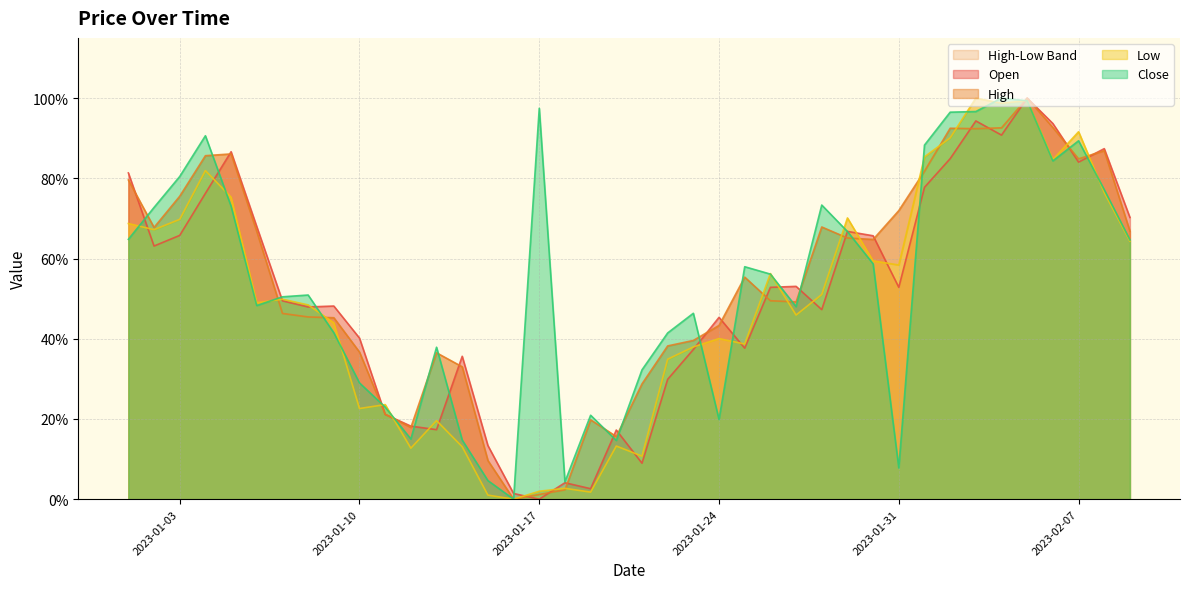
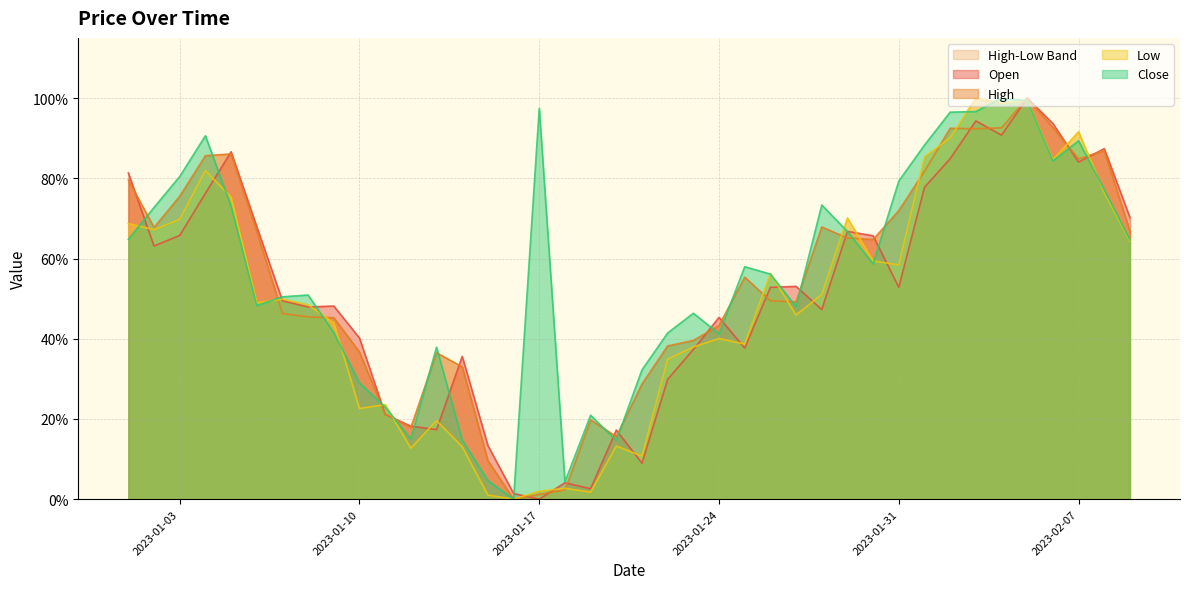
  {
    "Close": {
      "2023-01-03": "80%",
      "2023-01-10": "29%",
      "2023-01-17": "97%",
-     "2023-01-24": "20%",
-     "2023-01-31": "8%",
+     "2023-01-24": "41%",
+     "2023-01-31": "79%",
      "2023-02-07": "89%"
    }
  }
